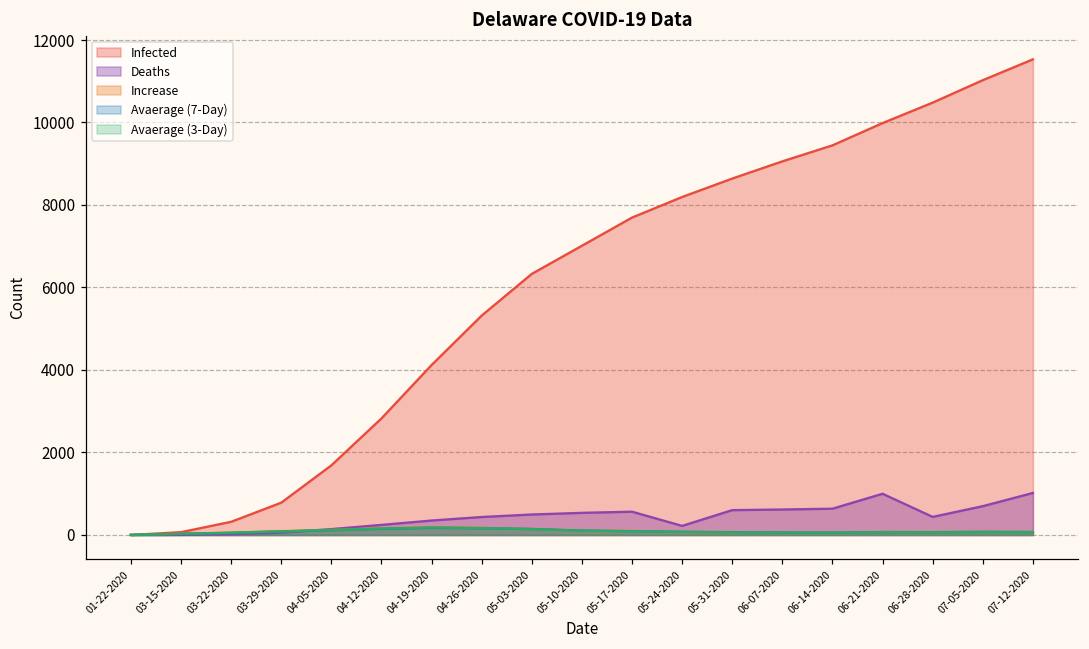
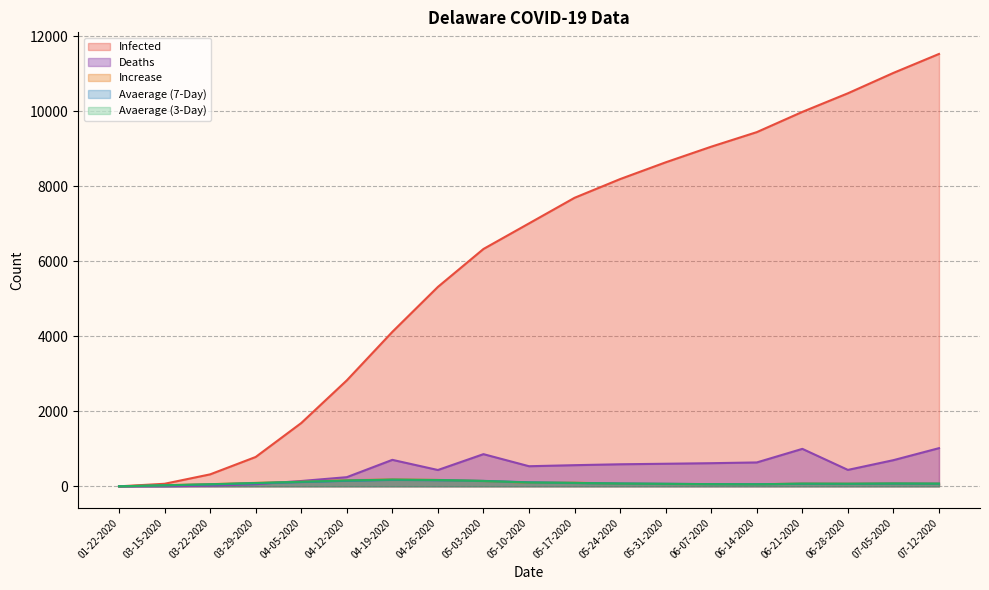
  {
    "Deaths": {
      "04-12-2020": 200,
-     "04-19-2020": 400,
+     "04-19-2020": 700,
      "04-26-2020": 400,
-     "05-03-2020": 500,
+     "05-03-2020": 900,
      "05-10-2020": 500,
      "05-17-2020": 600,
-     "05-24-2020": 200,
+     "05-24-2020": 600,
      "05-31-2020": 600,
      "06-07-2020": 600,
      "06-14-2020": 600,
      "06-21-2020": 1000,
      "06-28-2020": 400,
      "07-05-2020": 700,
      "07-12-2020": 1000
    }
  }
